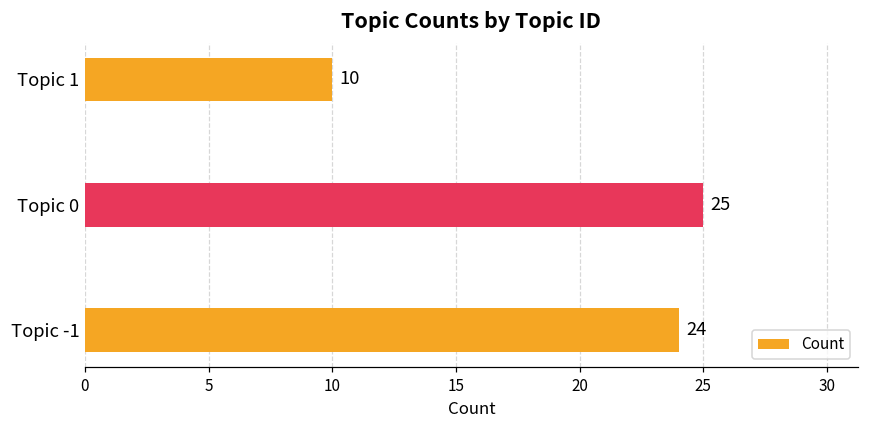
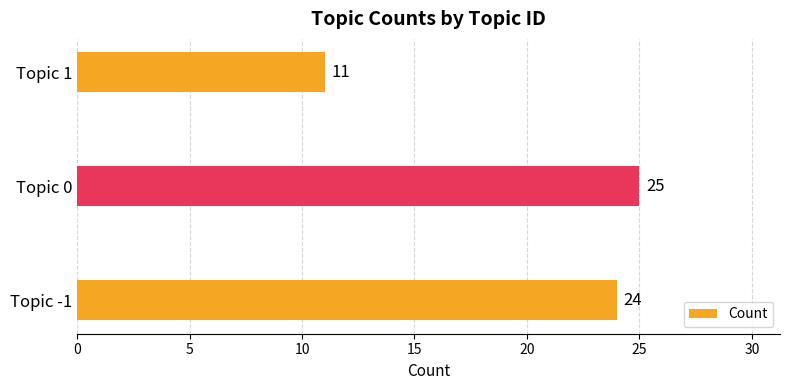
  {
-   "Topic 1": 10,
+   "Topic 1": 11,
    "Topic 0": 25,
    "Topic -1": 24
  }
